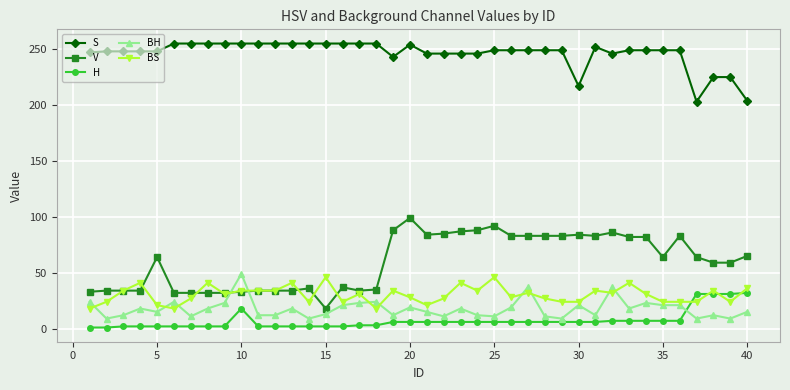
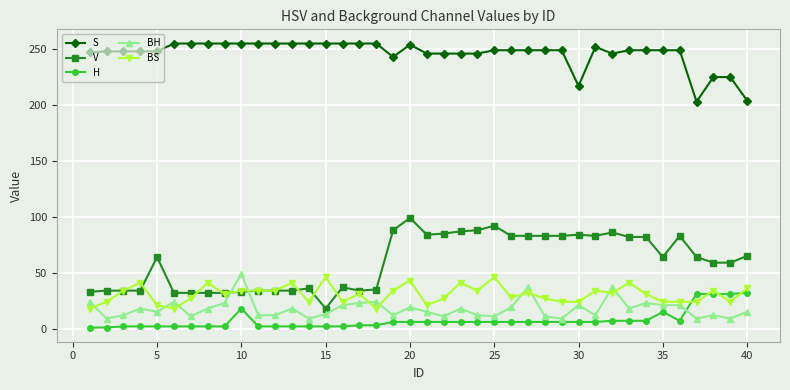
  {
    "S": {
      "10": 255,
      "15": 255,
      "20": 254,
      "25": 249,
      "30": 217,
      "35": 249,
      "40": 204
    },
    "V": {
      "5": 64,
      "15": 18,
      "20": 99,
      "25": 92,
      "30": 84,
      "35": 64,
      "40": 65
    },
    "H": {
      "5": 2,
      "10": 18,
      "15": 2,
      "20": 6,
      "25": 6,
      "30": 6,
-     "35": 7,
+     "35": 15,
      "40": 32
    },
    "BH": {
      "5": 15,
      "10": 49,
      "15": 13,
      "20": 19,
      "25": 11,
      "30": 21,
      "35": 21,
      "40": 15
    },
    "BS": {
      "5": 21,
      "15": 46,
-     "20": 28,
+     "20": 43,
      "25": 46,
      "30": 24,
      "35": 24,
      "40": 36
    }
  }
